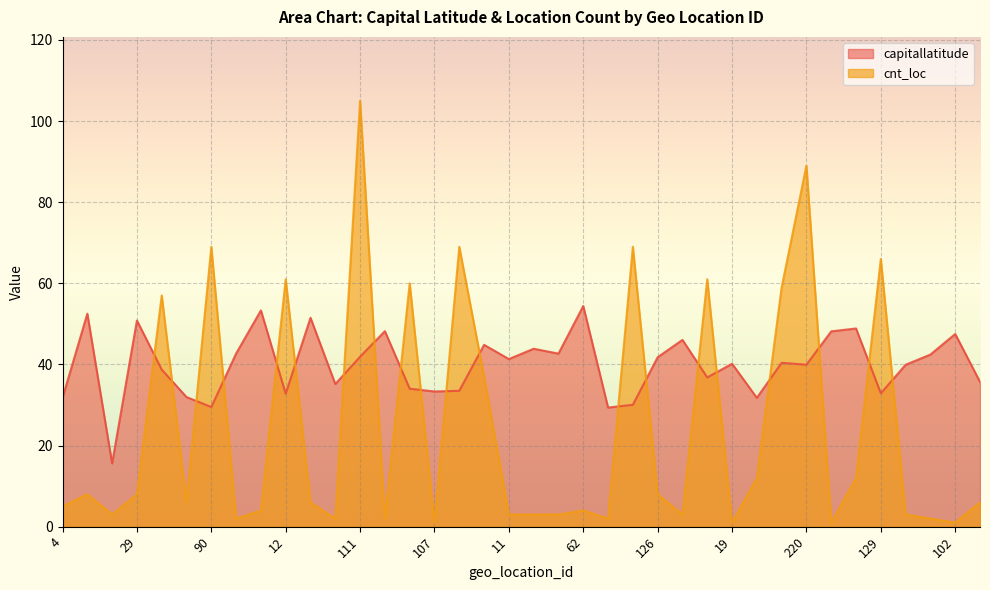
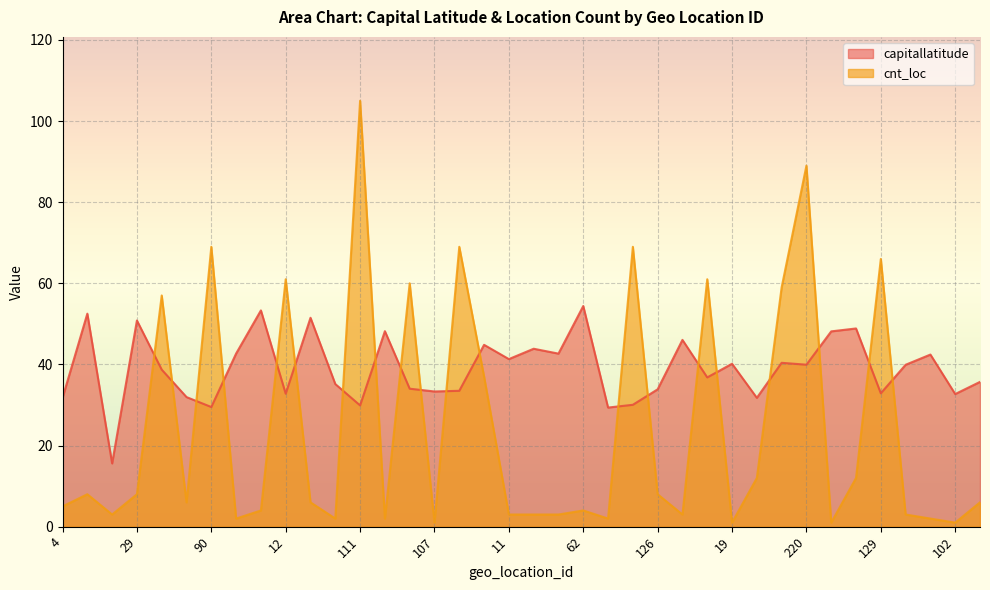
  {
    "capitallatitude": {
      "90": 30,
      "12": 33,
-     "111": 42,
+     "111": 30,
      "107": 33,
      "62": 54,
-     "126": 42,
+     "126": 34,
      "220": 40,
      "129": 33,
-     "102": 48
+     "102": 33
    },
    "cnt_loc": {
      "90": 69,
      "12": 61,
      "111": 105,
      "107": 1,
      "62": 4,
      "126": 8,
      "220": 89,
      "129": 66,
      "102": 1
    }
  }
